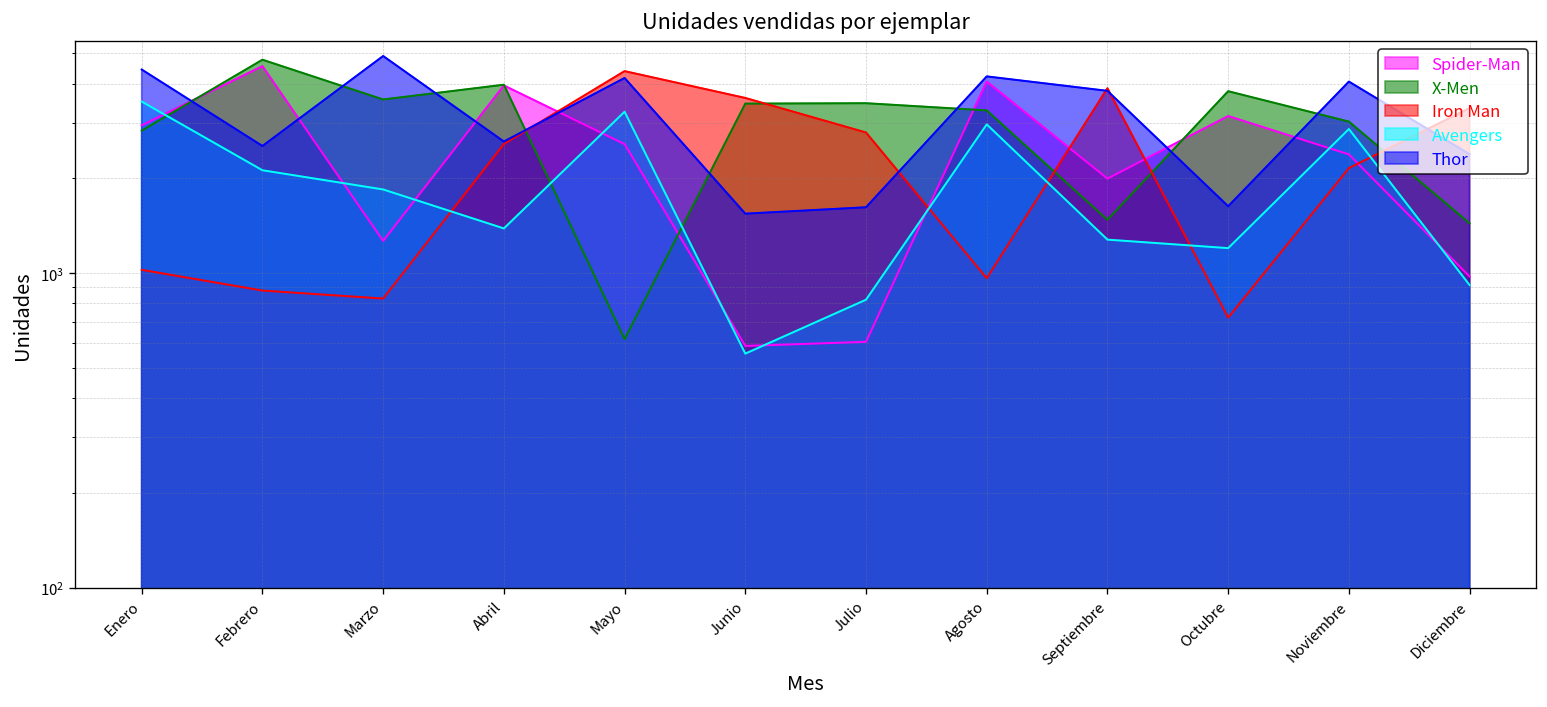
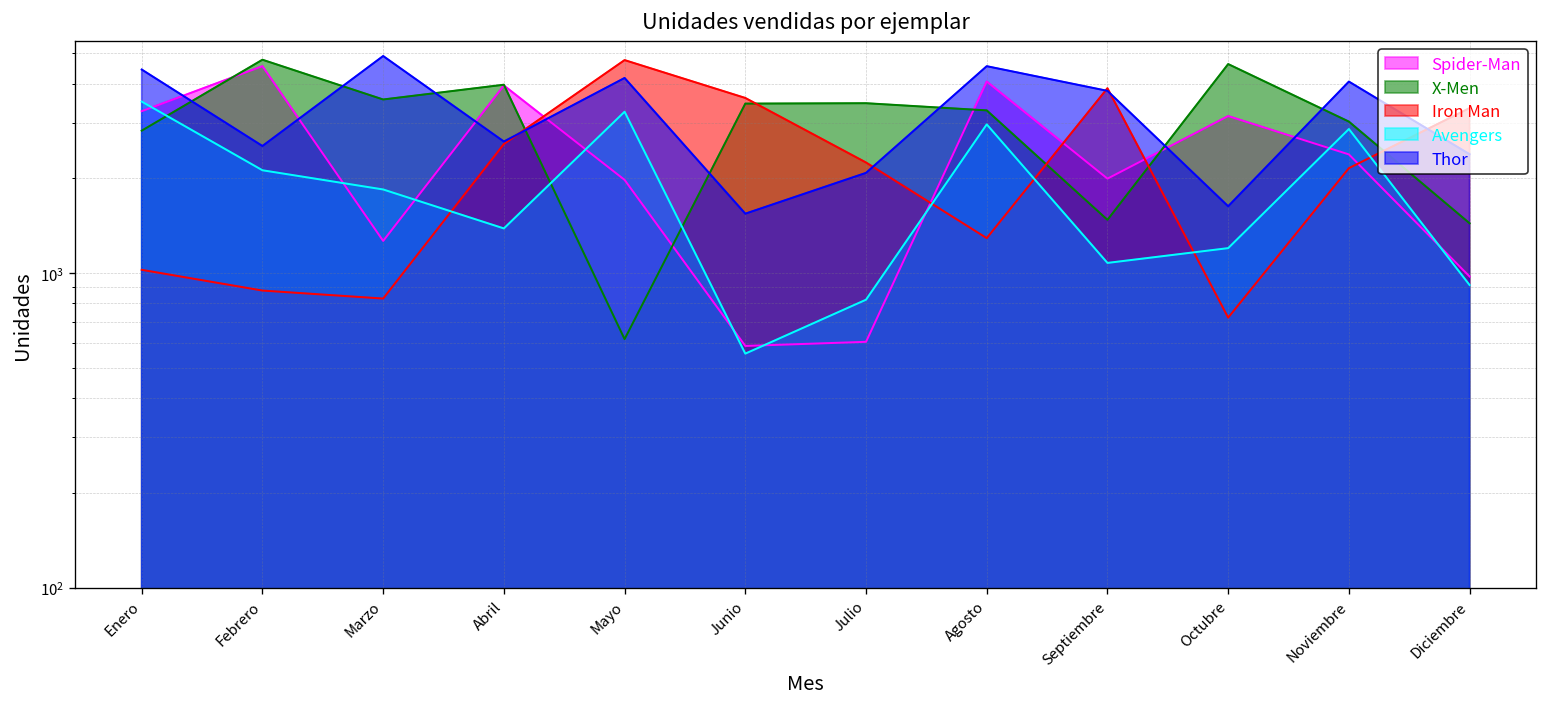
  {
    "Spider-Man": {
-     "Enero": 2900,
+     "Enero": 3300,
      "Febrero": 4500,
      "Marzo": 1300,
-     "Mayo": 2600,
+     "Mayo": 2000,
      "Junio": 590,
      "Julio": 600,
      "Agosto": 4100,
      "Septiembre": 2000,
      "Octubre": 3200,
      "Noviembre": 2400,
      "Diciembre": 970
    },
    "X-Men": {
      "Enero": 2800,
      "Febrero": 4800,
      "Marzo": 3600,
      "Mayo": 620,
      "Junio": 3500,
      "Julio": 3500,
      "Agosto": 3300,
      "Septiembre": 1500,
-     "Octubre": 3800,
+     "Octubre": 4600,
      "Noviembre": 3000,
      "Diciembre": 1400
    },
    "Iron Man": {
      "Enero": 1020,
      "Febrero": 880,
      "Marzo": 830,
-     "Mayo": 4400,
+     "Mayo": 4700,
      "Junio": 3600,
-     "Julio": 2800,
-     "Agosto": 960,
+     "Julio": 2200,
+     "Agosto": 1300,
      "Octubre": 720,
      "Noviembre": 2200
    },
    "Avengers": {
      "Enero": 3500,
      "Febrero": 2100,
      "Marzo": 1800,
      "Abril": 1400,
      "Mayo": 3300,
      "Junio": 550,
      "Julio": 820,
      "Agosto": 3000,
-     "Septiembre": 1300,
+     "Septiembre": 1080,
      "Octubre": 1200,
      "Noviembre": 2900,
      "Diciembre": 920
    },
    "Thor": {
      "Enero": 4400,
      "Febrero": 2500,
      "Marzo": 4900,
      "Mayo": 4200,
      "Junio": 1500,
-     "Julio": 1600,
-     "Agosto": 4200,
+     "Julio": 2100,
+     "Agosto": 4500,
      "Octubre": 1600,
      "Noviembre": 4100
    }
  }
